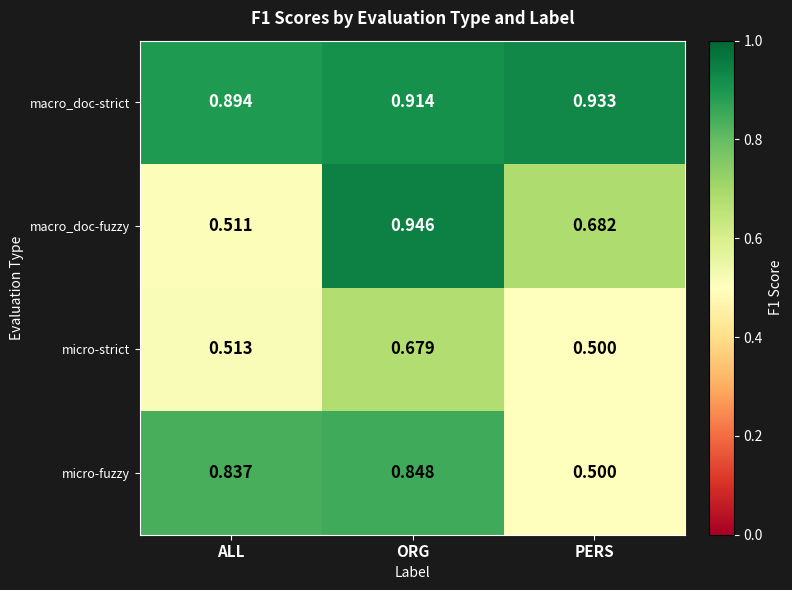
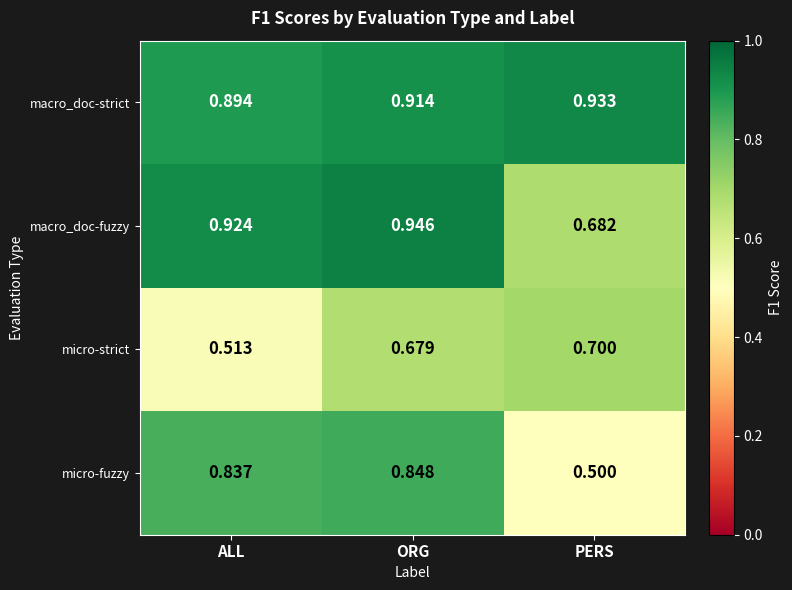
  {
    "macro_doc-fuzzy": {
-     "ALL": 0.511
+     "ALL": 0.924
    },
    "micro-strict": {
-     "PERS": 0.500
+     "PERS": 0.700
    }
  }
